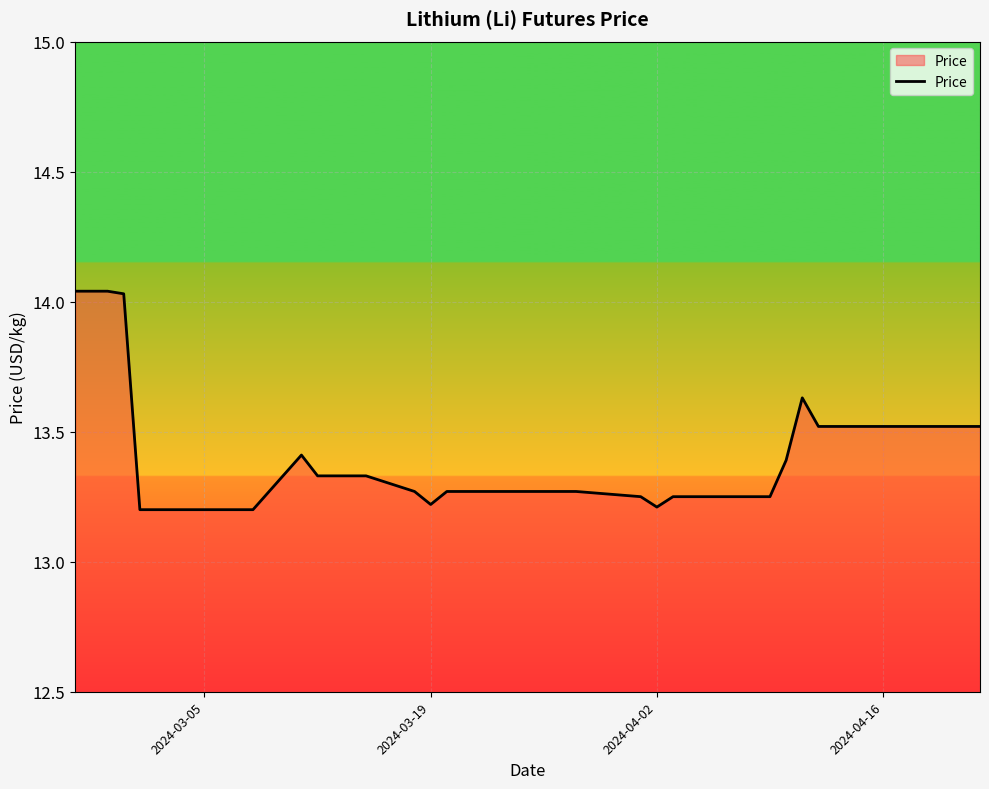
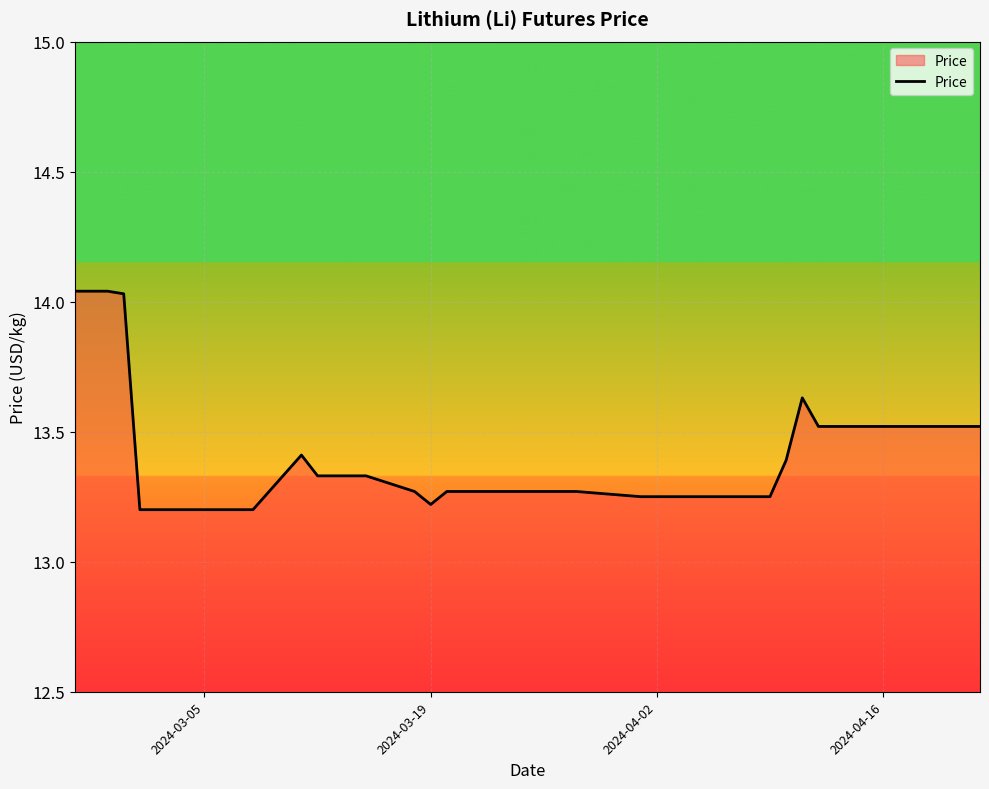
  {
    "2024-03-05": 13.20,
    "2024-03-19": 13.22,
-   "2024-04-02": 13.21,
+   "2024-04-02": 13.25,
    "2024-04-16": 13.52
  }
